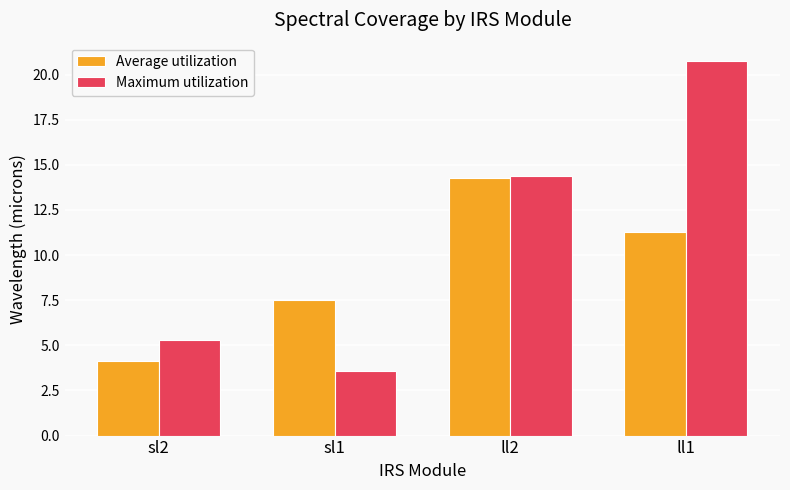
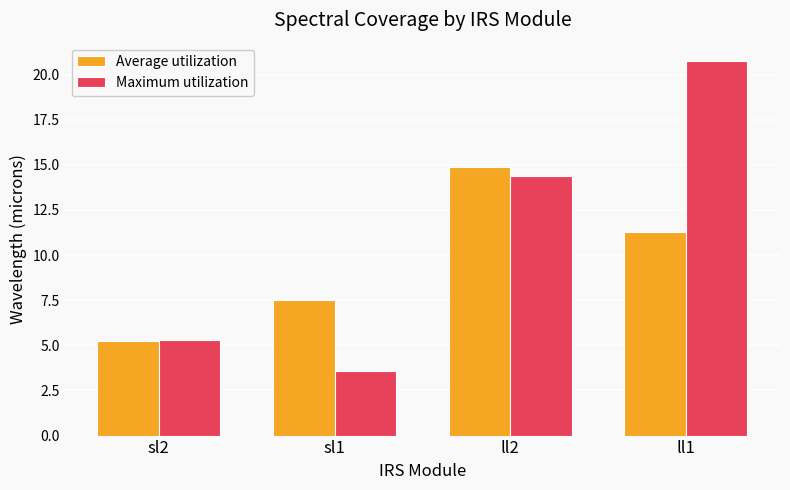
  {
    "Average utilization": {
-     "sl2": 4.1,
+     "sl2": 5.2,
      "sl1": 7.5,
-     "ll2": 14.3,
+     "ll2": 14.9,
      "ll1": 11.3
    },
    "Maximum utilization": {
      "sl2": 5.3,
      "sl1": 3.6,
      "ll2": 14.4,
      "ll1": 20.7
    }
  }
